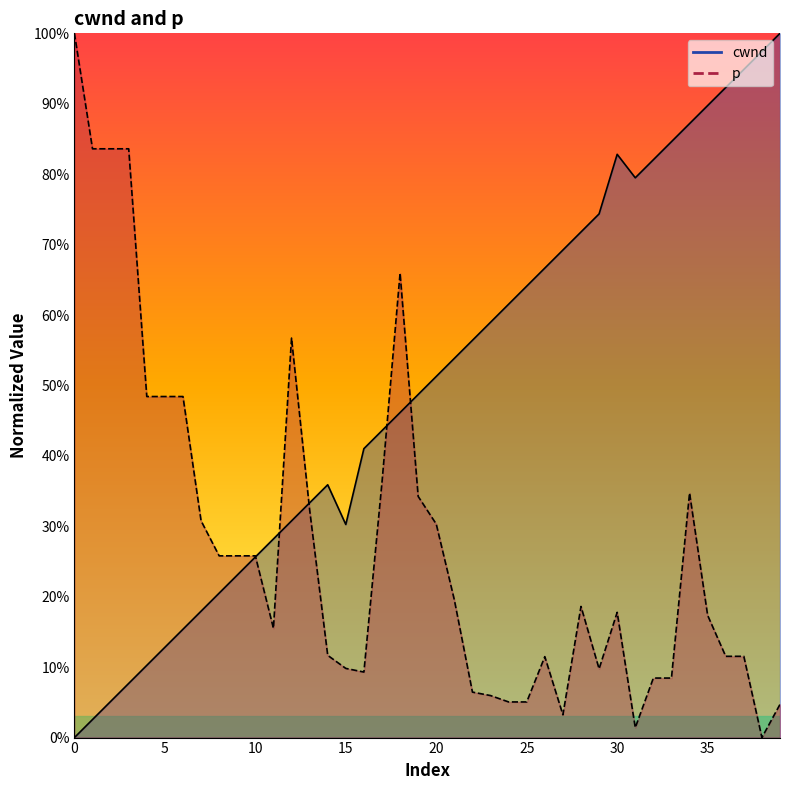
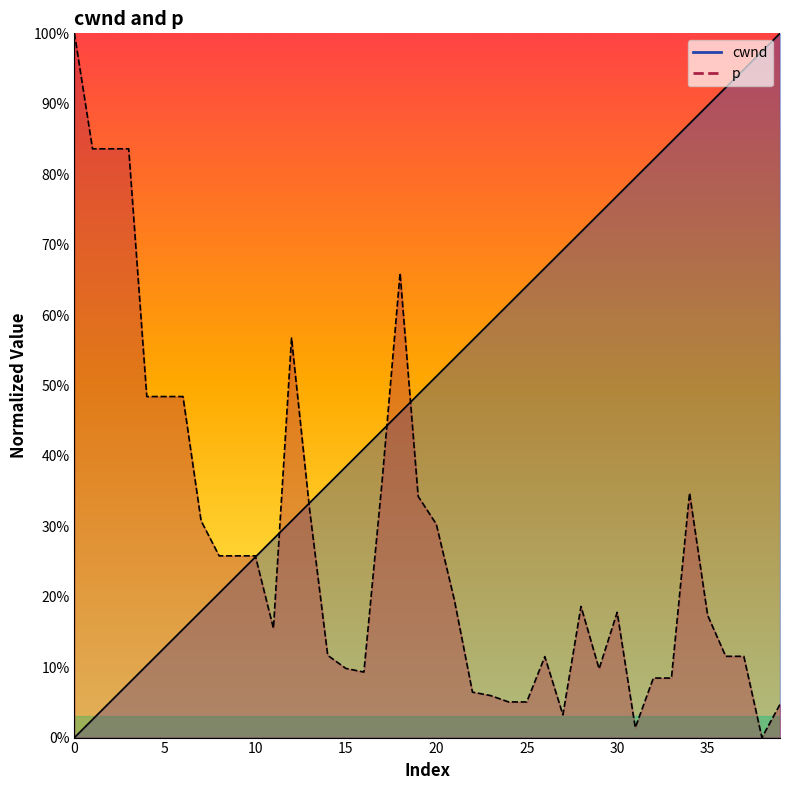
  {
    "cwnd": {
      "5": "13%",
-     "15": "30%",
+     "15": "38%",
      "20": "51%",
      "25": "64%",
-     "30": "83%",
+     "30": "77%",
      "35": "90%"
    },
    "p": {
      "0": "100%",
      "5": "48%",
      "15": "10%",
      "20": "30%",
      "25": "5%",
      "30": "18%",
      "35": "17%"
    }
  }
